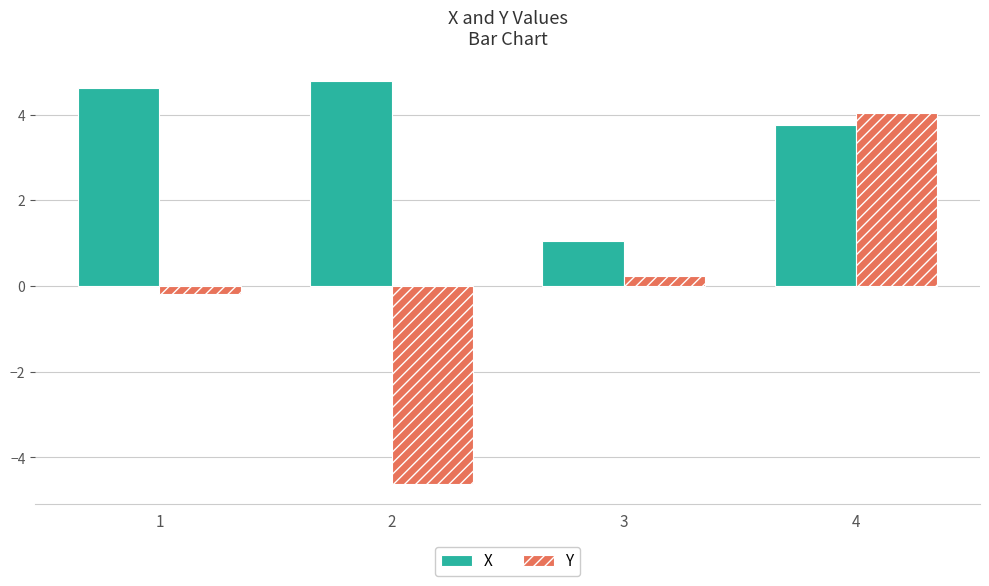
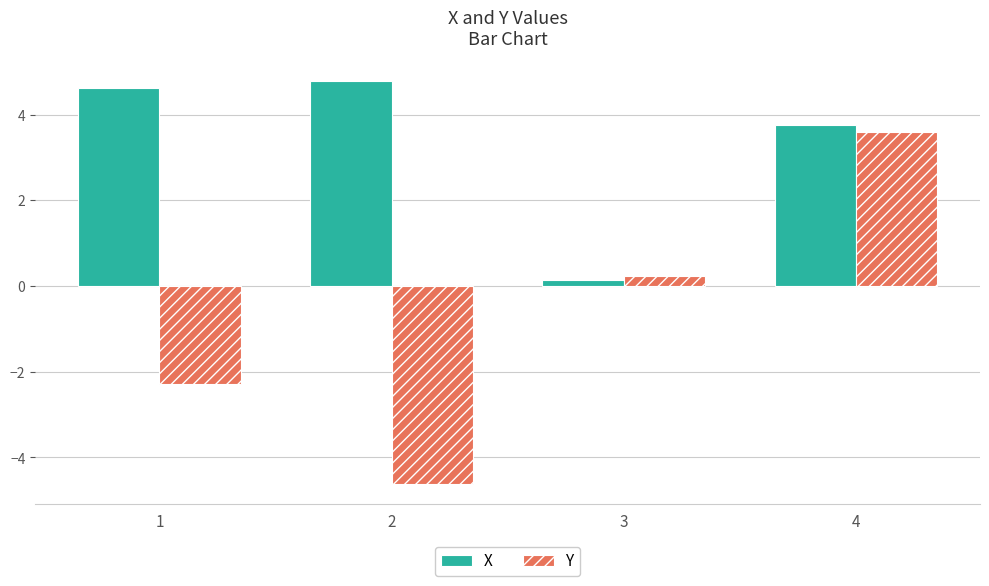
  {
    "X": {
      "1": 4.6,
      "2": 4.8,
-     "3": 1.1,
+     "3": 0.2,
      "4": 3.8
    },
    "Y": {
-     "1": -0.2,
+     "1": -2.3,
      "2": -4.6,
      "3": 0.2,
-     "4": 4.0
+     "4": 3.6
    }
  }
